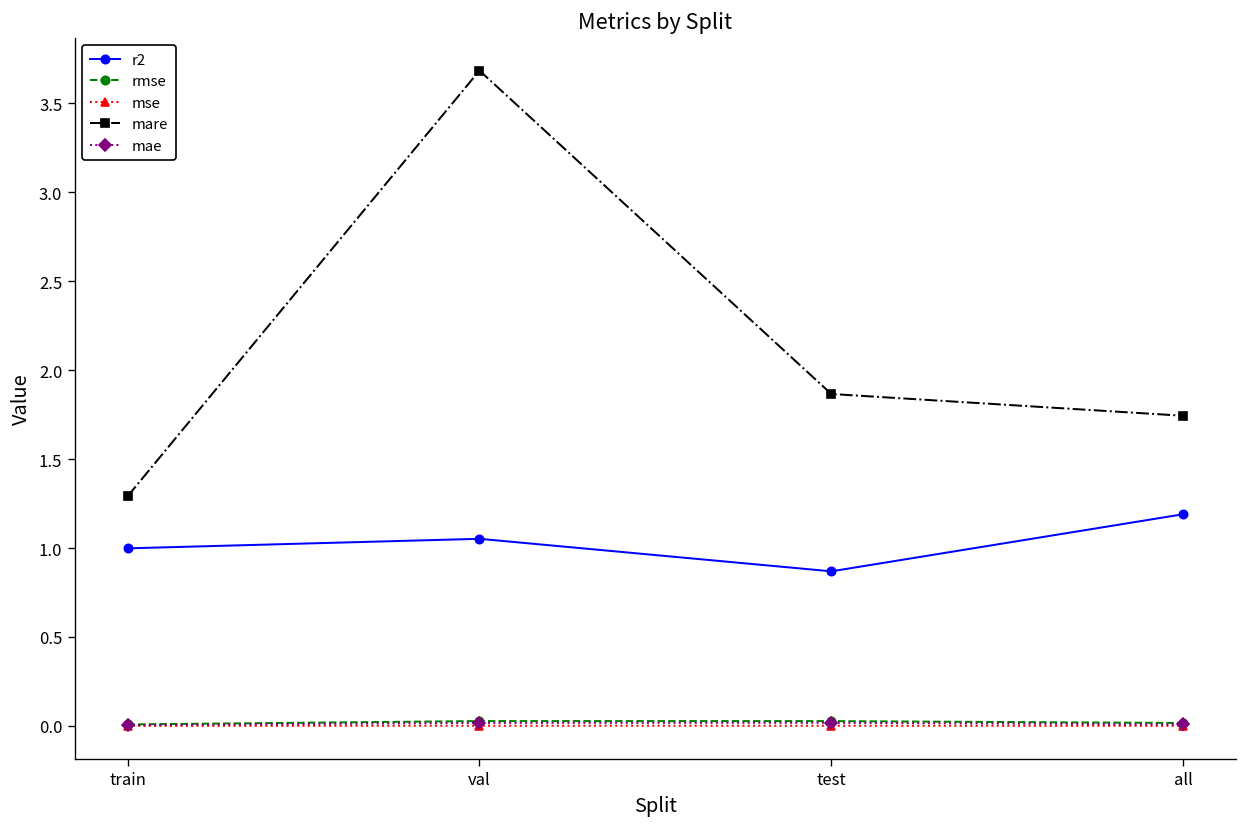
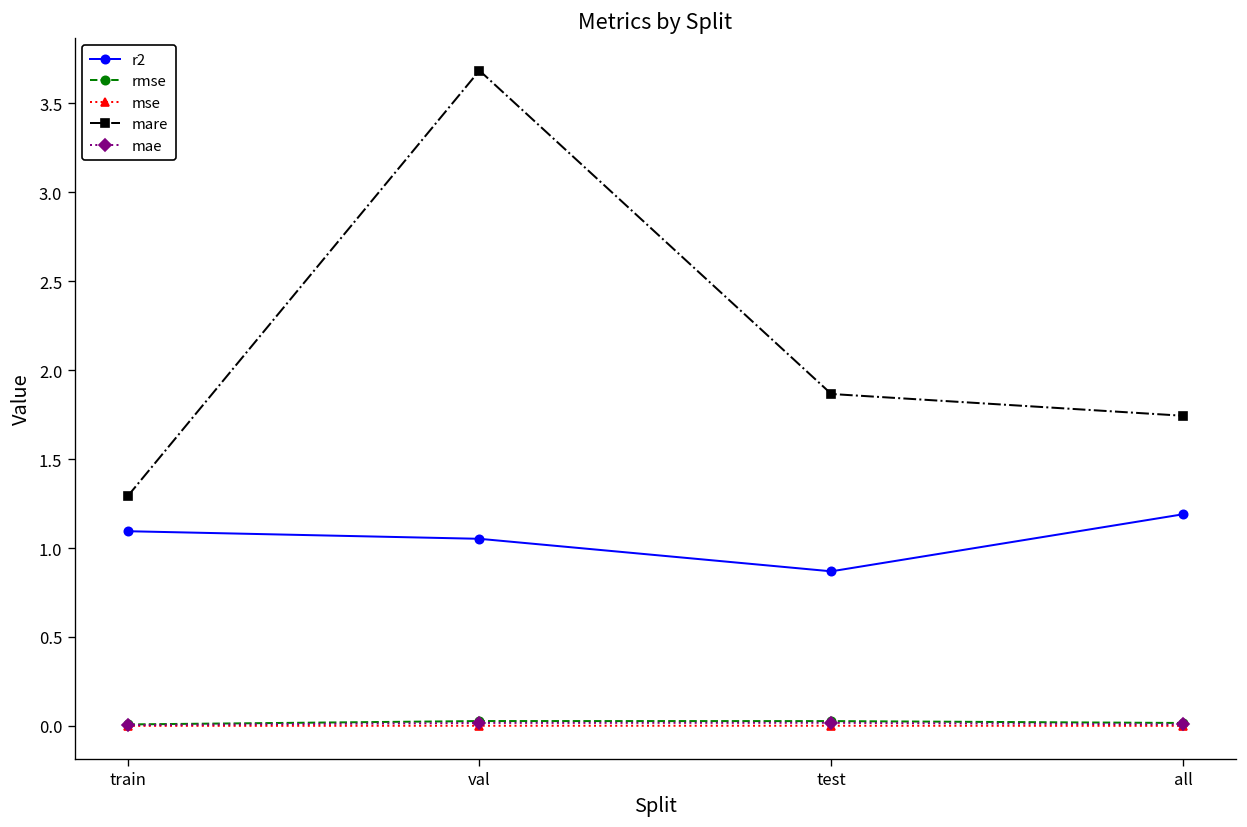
  {
    "r2": {
-     "train": 1.00,
+     "train": 1.09,
      "val": 1.05,
      "test": 0.87,
      "all": 1.19
    },
    "mare": {
      "train": 1.29,
      "val": 3.68,
      "test": 1.87,
      "all": 1.74
    }
  }
